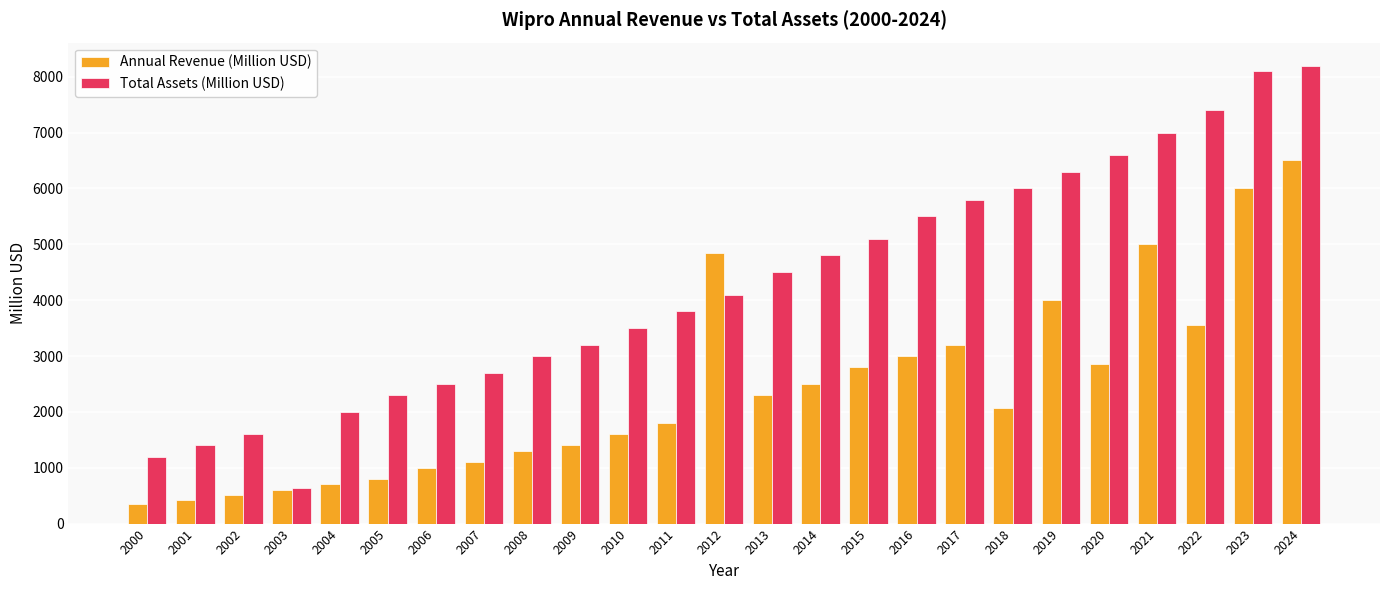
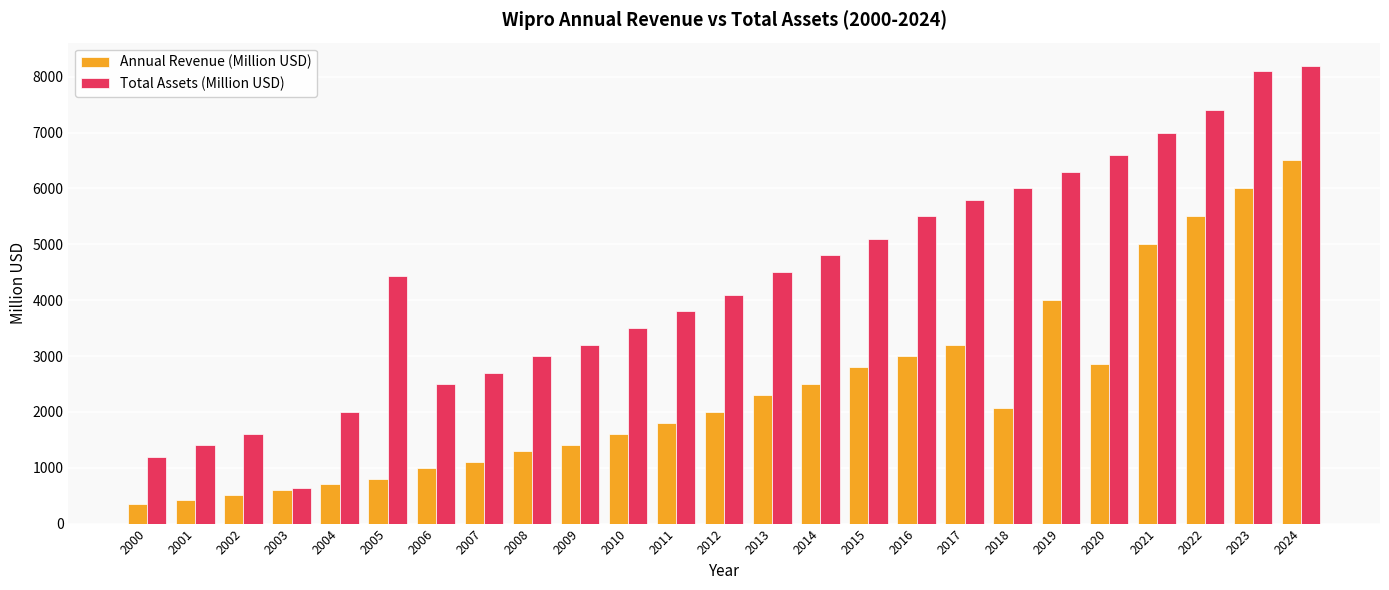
  {
    "Annual Revenue (Million USD)": {
      "2000": 400,
      "2001": 400,
      "2002": 500,
      "2003": 600,
      "2004": 700,
      "2005": 800,
      "2006": 1000,
      "2007": 1100,
      "2008": 1300,
      "2009": 1400,
      "2010": 1600,
      "2011": 1800,
-     "2012": 4800,
+     "2012": 2000,
      "2013": 2300,
      "2014": 2500,
      "2015": 2800,
      "2016": 3000,
      "2017": 3200,
      "2018": 2100,
      "2019": 4000,
      "2020": 2900,
      "2021": 5000,
-     "2022": 3500,
+     "2022": 5500,
      "2023": 6000,
      "2024": 6500
    },
    "Total Assets (Million USD)": {
      "2000": 1200,
      "2001": 1400,
      "2002": 1600,
      "2003": 600,
      "2004": 2000,
-     "2005": 2300,
+     "2005": 4400,
      "2006": 2500,
      "2007": 2700,
      "2008": 3000,
      "2009": 3200,
      "2010": 3500,
      "2011": 3800,
      "2012": 4100,
      "2013": 4500,
      "2014": 4800,
      "2015": 5100,
      "2016": 5500,
      "2017": 5800,
      "2018": 6000,
      "2019": 6300,
      "2020": 6600,
      "2021": 7000,
      "2022": 7400,
      "2023": 8100,
      "2024": 8200
    }
  }
